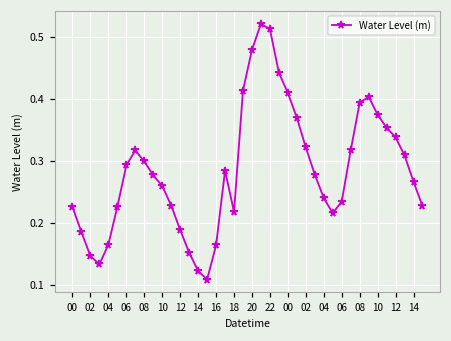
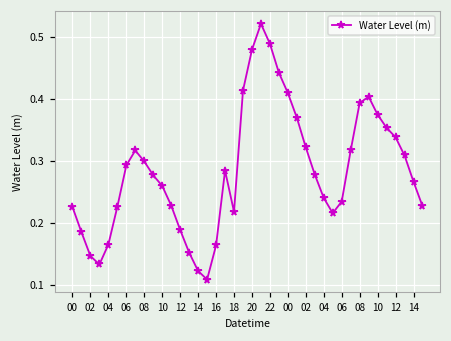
  {
    "16": 0.16,
    "18": 0.22,
    "20": 0.48,
-   "22": 0.51
+   "22": 0.49
  }
